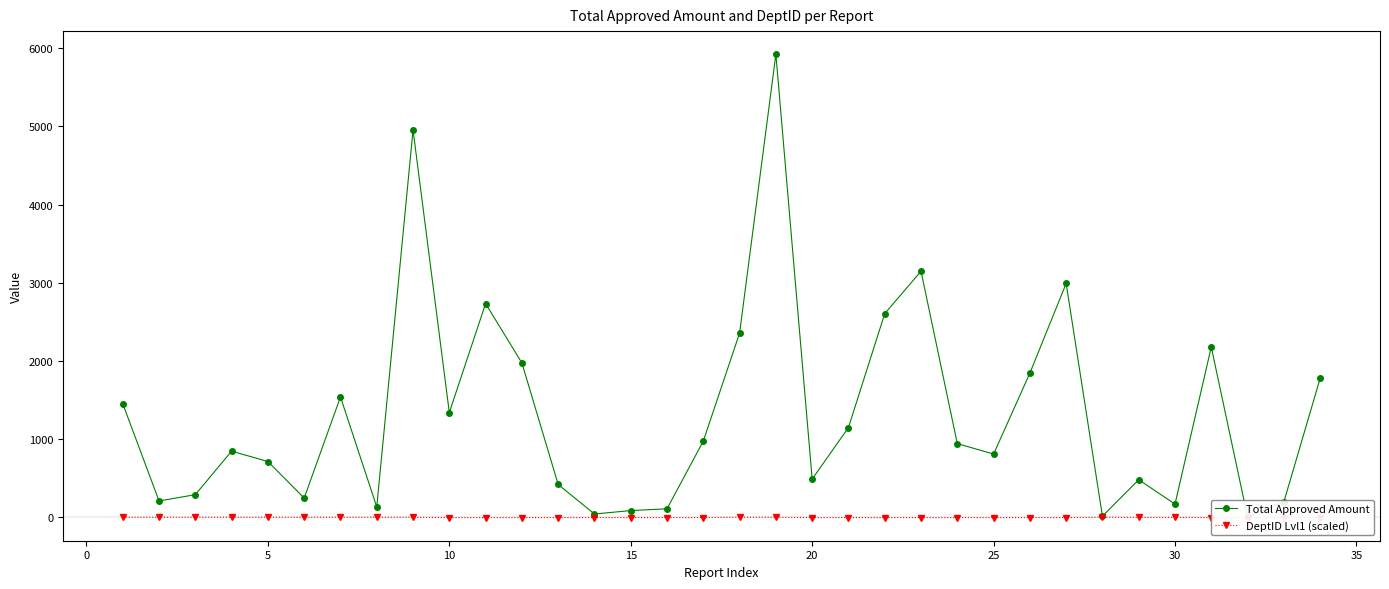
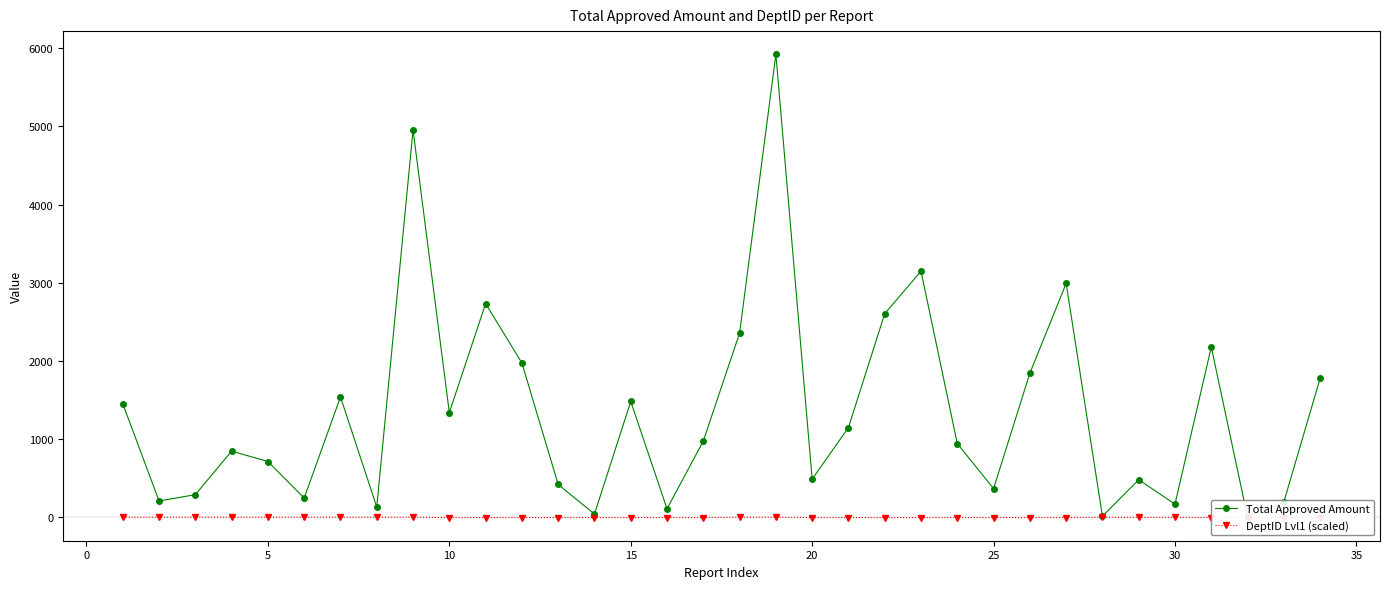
  {
    "Total Approved Amount": {
      "5": 700,
      "10": 1300,
-     "15": 100,
+     "15": 1500,
      "20": 500,
-     "25": 800,
+     "25": 400,
      "30": 200
    },
    "DeptID Lvl1 (scaled)": {
      "5": 0,
      "10": 0,
      "15": 0,
      "20": 0,
      "25": 0,
      "30": 0
    }
  }
